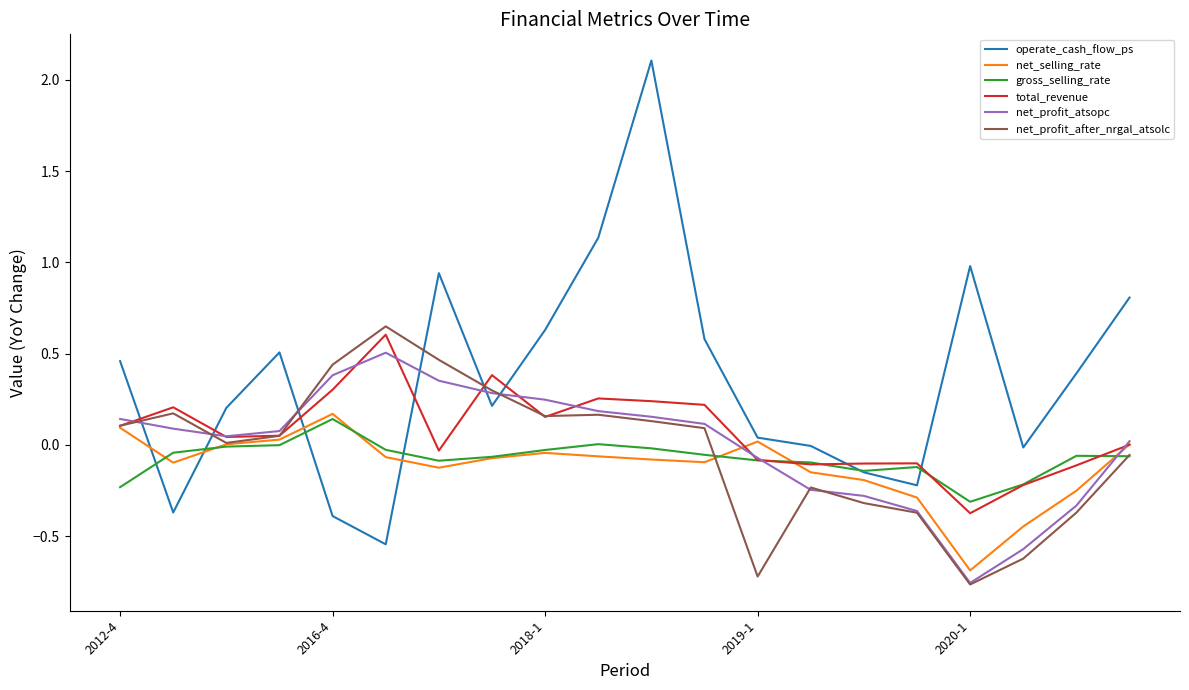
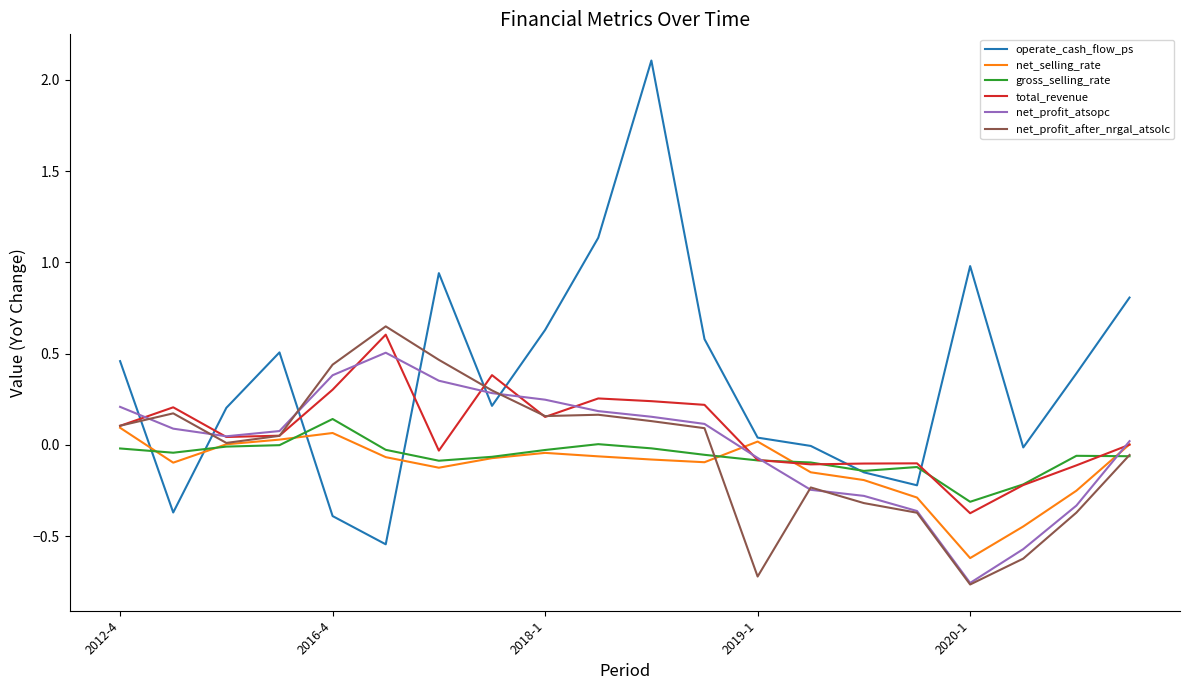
  {
    "operate_cash_flow_ps": {
      "2012-4": 0.46,
      "2016-4": -0.39,
      "2018-1": 0.63,
      "2019-1": 0.04,
      "2020-1": 0.98
    },
    "net_selling_rate": {
-     "2016-4": 0.17,
+     "2016-4": 0.07,
      "2018-1": -0.04,
      "2019-1": 0.02,
-     "2020-1": -0.69
+     "2020-1": -0.62
    },
    "gross_selling_rate": {
-     "2012-4": -0.23,
+     "2012-4": -0.02,
      "2016-4": 0.14,
      "2018-1": -0.03,
      "2020-1": -0.31
    },
    "total_revenue": {
      "2016-4": 0.30,
      "2020-1": -0.37
    },
    "net_profit_atsopc": {
-     "2012-4": 0.14,
+     "2012-4": 0.21,
      "2016-4": 0.38,
      "2018-1": 0.25
    },
    "net_profit_after_nrgal_atsolc": {
      "2016-4": 0.44,
      "2019-1": -0.72
    }
  }
